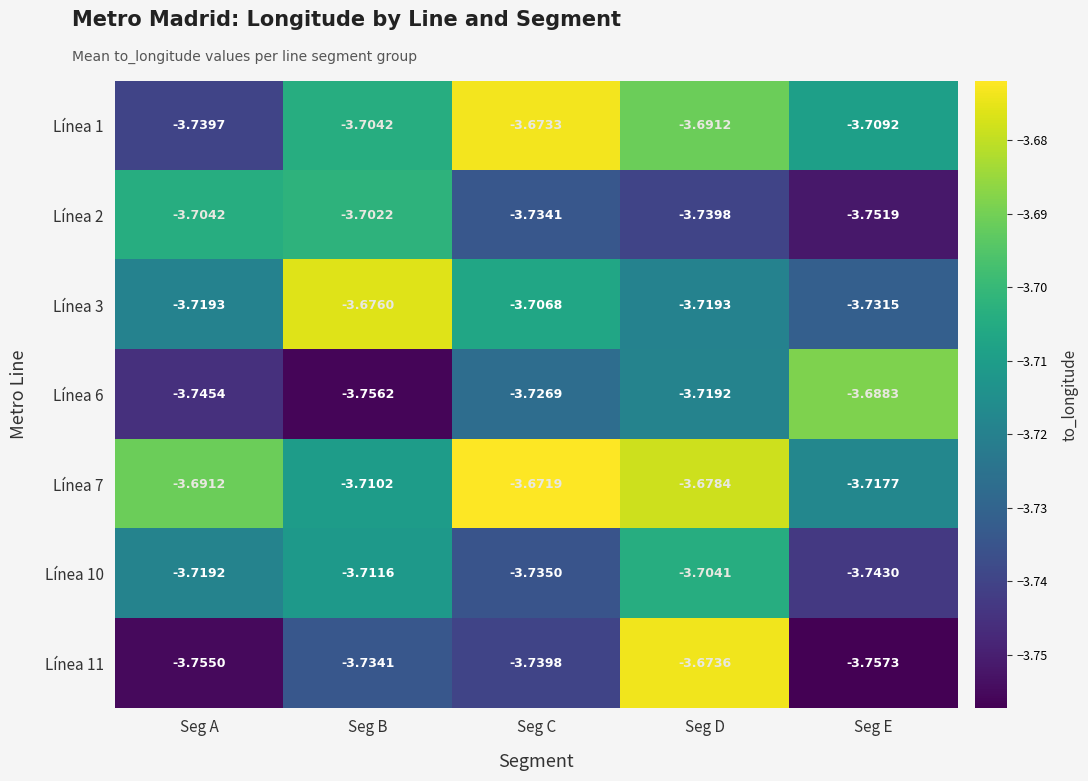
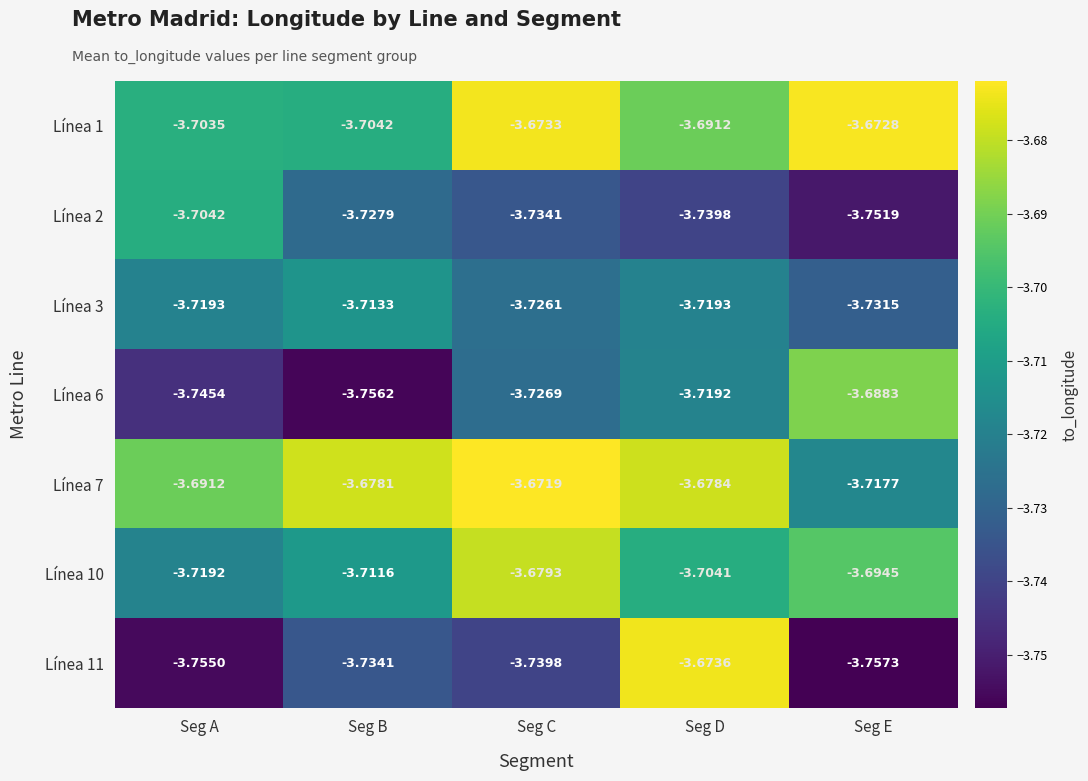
  {
    "Línea 1": {
-     "Seg A": -3.7397,
+     "Seg A": -3.7035,
      "Seg B": -3.7042,
      "Seg C": -3.6733,
      "Seg D": -3.6912,
-     "Seg E": -3.7092
+     "Seg E": -3.6728
    },
    "Línea 2": {
      "Seg A": -3.7042,
-     "Seg B": -3.7022,
+     "Seg B": -3.7279,
      "Seg C": -3.7341,
      "Seg D": -3.7398,
      "Seg E": -3.7519
    },
    "Línea 3": {
      "Seg A": -3.7193,
-     "Seg B": -3.6760,
-     "Seg C": -3.7068,
+     "Seg B": -3.7133,
+     "Seg C": -3.7261,
      "Seg D": -3.7193,
      "Seg E": -3.7315
    },
    "Línea 6": {
      "Seg A": -3.7454,
      "Seg B": -3.7562,
      "Seg C": -3.7269,
      "Seg D": -3.7192,
      "Seg E": -3.6883
    },
    "Línea 7": {
      "Seg A": -3.6912,
-     "Seg B": -3.7102,
+     "Seg B": -3.6781,
      "Seg C": -3.6719,
      "Seg D": -3.6784,
      "Seg E": -3.7177
    },
    "Línea 10": {
      "Seg A": -3.7192,
      "Seg B": -3.7116,
-     "Seg C": -3.7350,
+     "Seg C": -3.6793,
      "Seg D": -3.7041,
-     "Seg E": -3.7430
+     "Seg E": -3.6945
    },
    "Línea 11": {
      "Seg A": -3.7550,
      "Seg B": -3.7341,
      "Seg C": -3.7398,
      "Seg D": -3.6736,
      "Seg E": -3.7573
    }
  }
